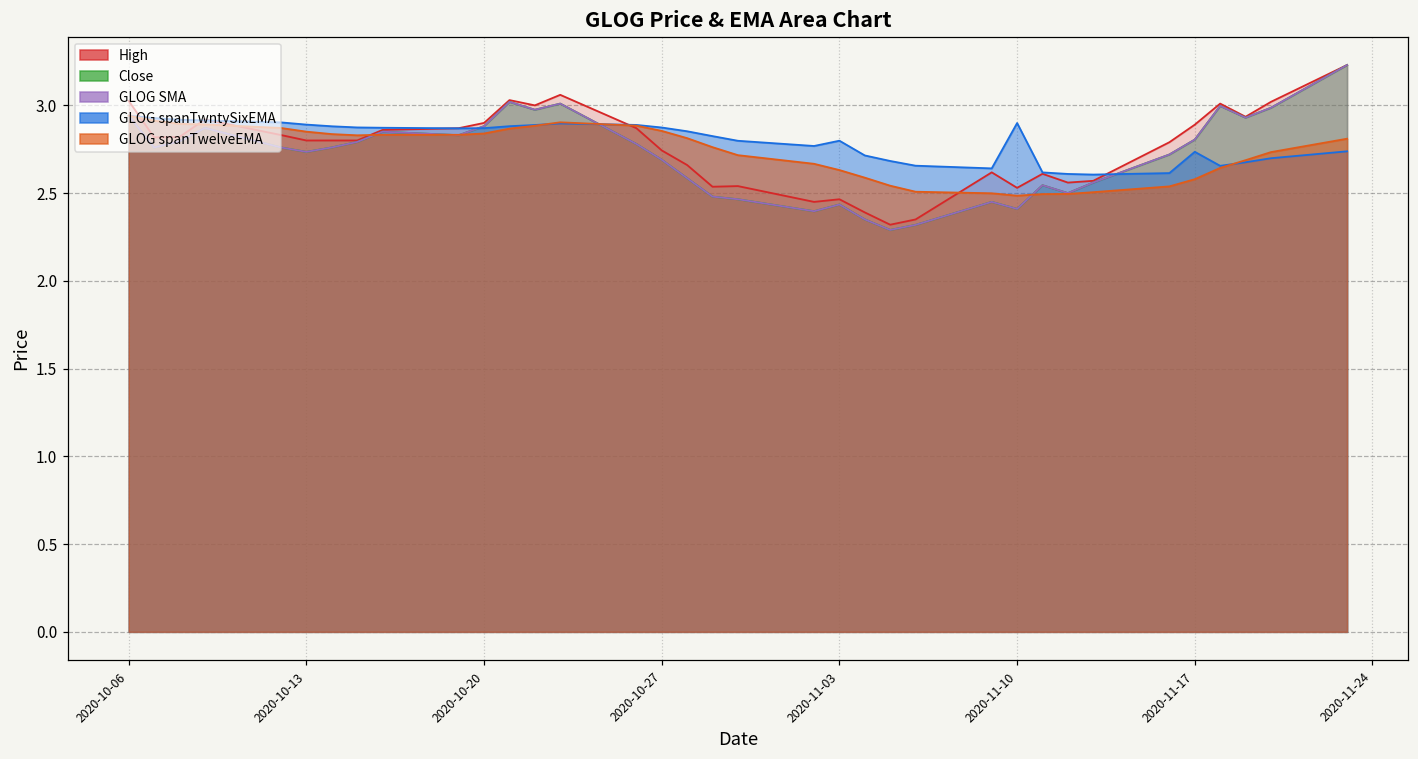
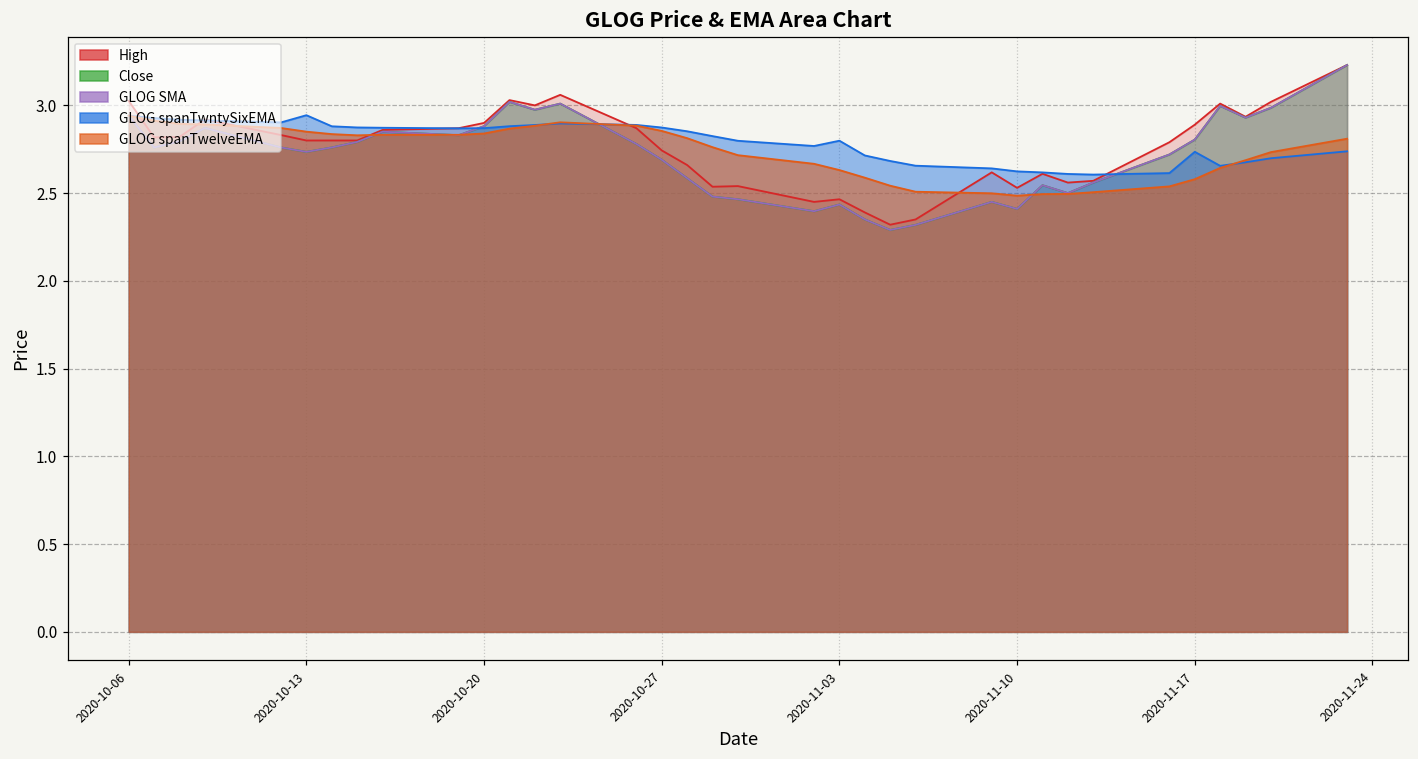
  {
    "GLOG spanTwntySixEMA": {
-     "2020-10-13": 2.89,
+     "2020-10-13": 2.94,
      "2020-10-27": 2.87,
      "2020-11-03": 2.80,
-     "2020-11-10": 2.90,
+     "2020-11-10": 2.62,
      "2020-11-17": 2.74
    }
  }
